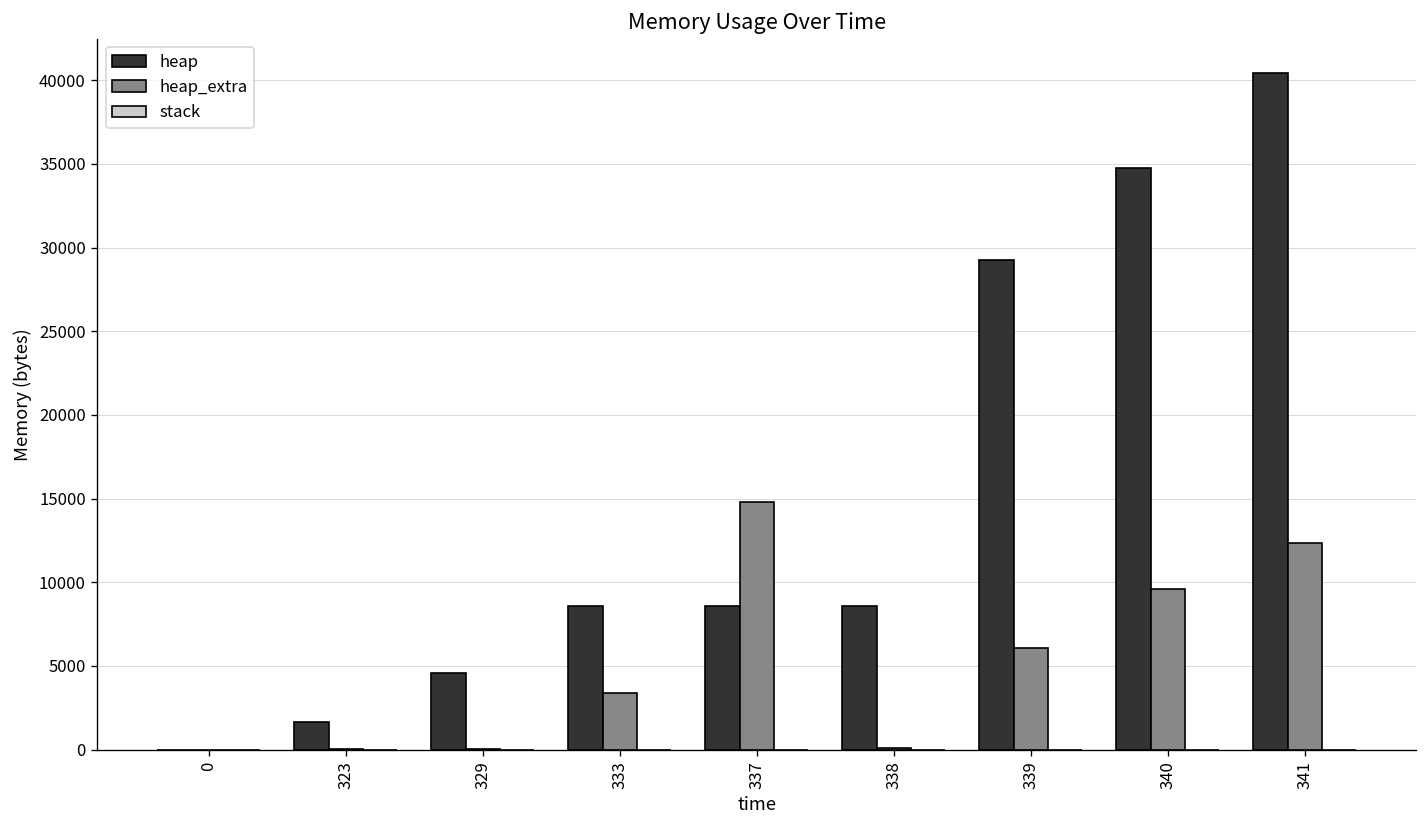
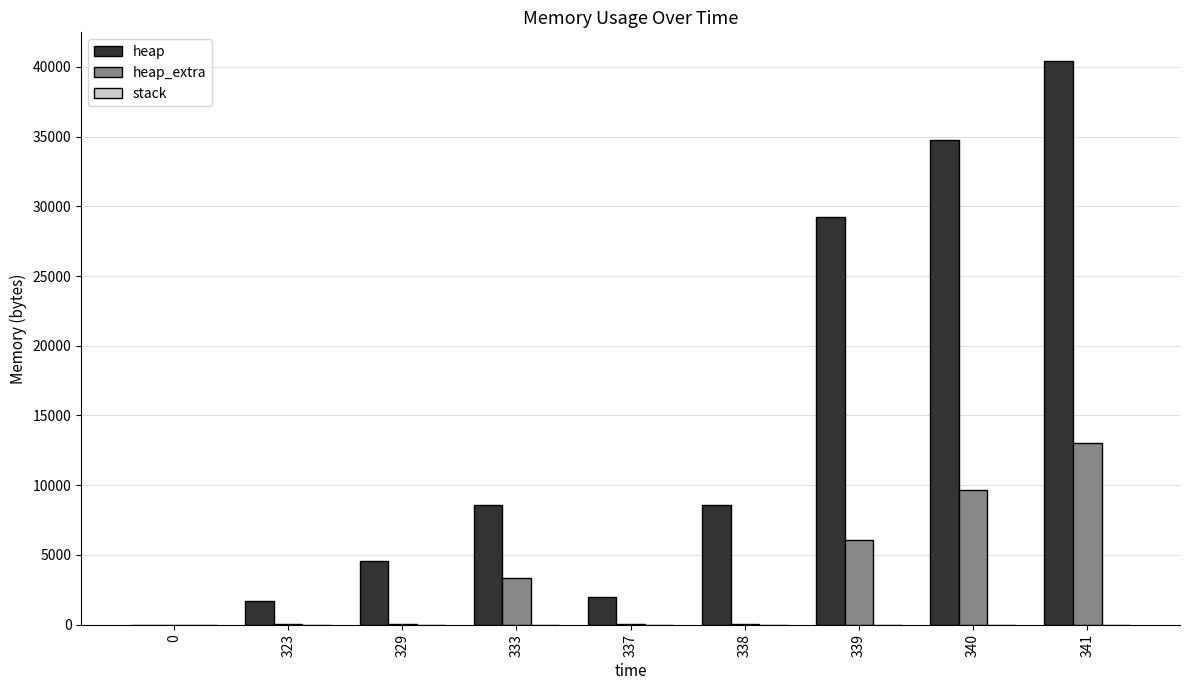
  {
    "heap": {
      "0": 0,
      "323": 1700,
      "329": 4600,
      "333": 8600,
-     "337": 8600,
+     "337": 2000,
      "338": 8600,
      "339": 29300,
      "340": 34800,
      "341": 40500
    },
    "heap_extra": {
      "0": 0,
      "333": 3400,
-     "337": 14800,
+     "337": 0,
      "339": 6100,
      "340": 9600,
-     "341": 12400
+     "341": 13000
    },
    "stack": {
      "0": 0,
      "323": 0,
      "329": 0,
      "333": 0,
      "337": 0,
      "338": 0,
      "339": 0,
      "340": 0,
      "341": 0
    }
  }
